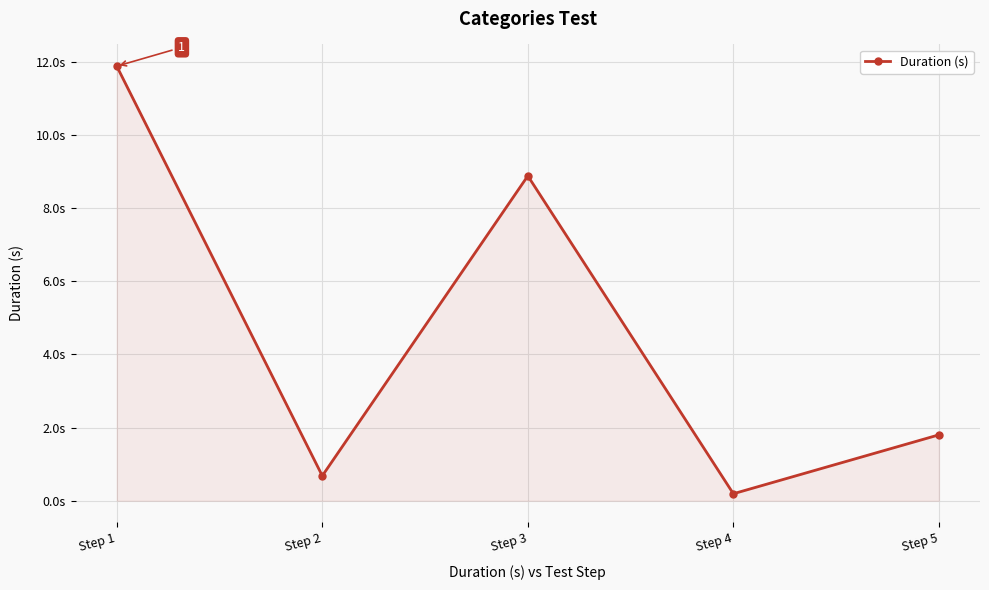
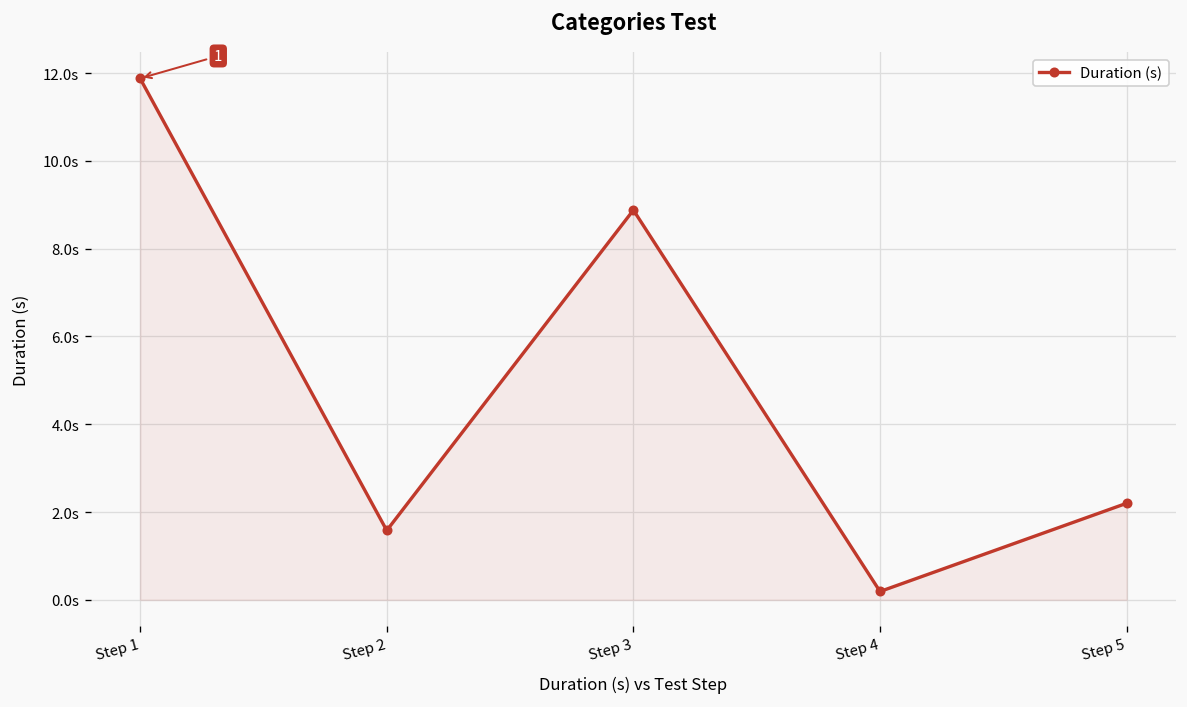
  {
    "Step 1": "11.9s",
-   "Step 2": "0.7s",
+   "Step 2": "1.6s",
    "Step 3": "8.9s",
    "Step 4": "0.2s",
-   "Step 5": "1.8s"
+   "Step 5": "2.2s"
  }
